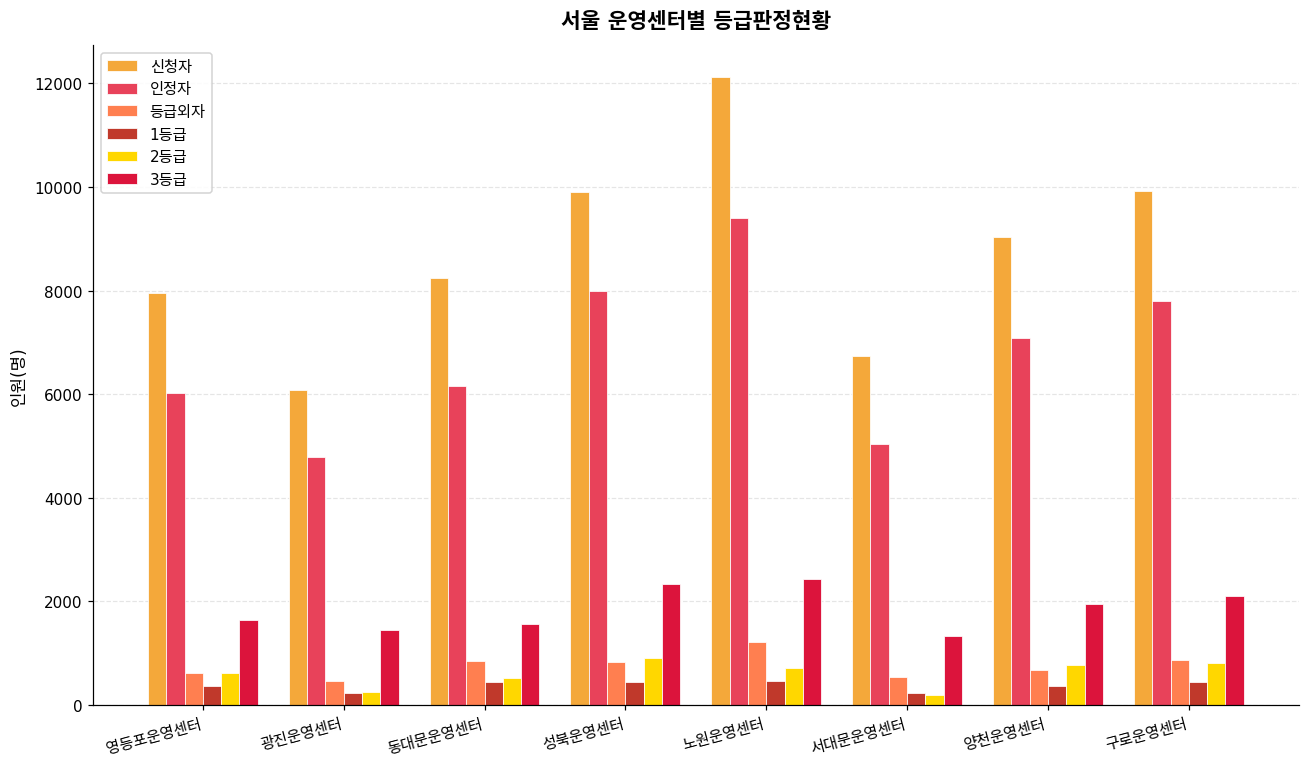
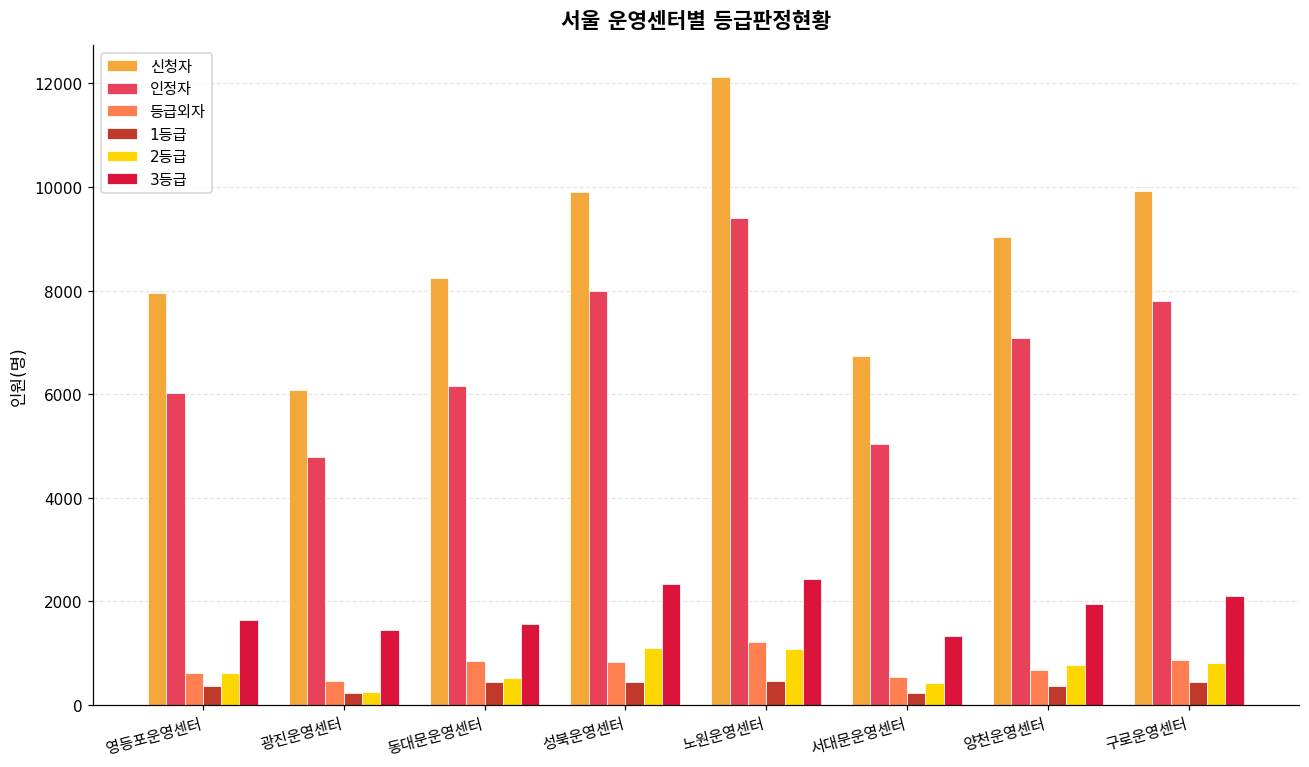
  {
    "2등급": {
      "영등포운영센터": 600,
      "광진운영센터": 300,
      "동대문운영센터": 500,
-     "성북운영센터": 900,
-     "노원운영센터": 700,
-     "서대문운영센터": 200,
+     "성북운영센터": 1100,
+     "노원운영센터": 1100,
+     "서대문운영센터": 400,
      "양천운영센터": 800,
      "구로운영센터": 800
    }
  }
